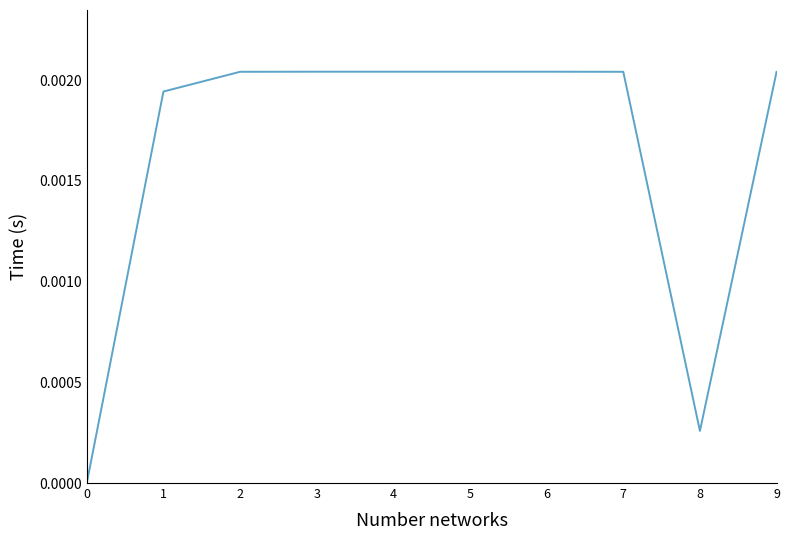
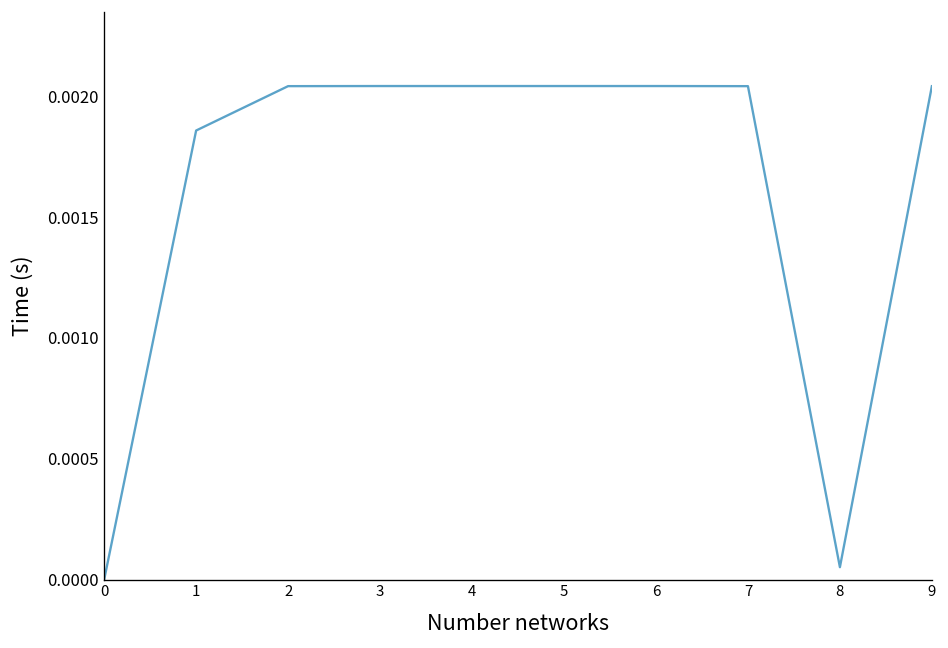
  {
    "0": 0.00000,
-   "1": 0.00194,
+   "1": 0.00186,
    "2": 0.00204,
    "3": 0.00204,
    "4": 0.00204,
    "5": 0.00204,
    "6": 0.00204,
    "7": 0.00204,
-   "8": 0.00026,
+   "8": 0.00005,
    "9": 0.00204
  }
